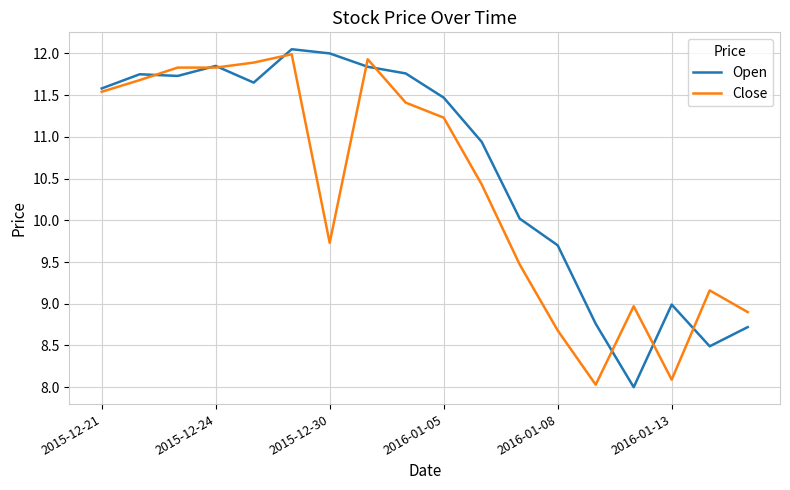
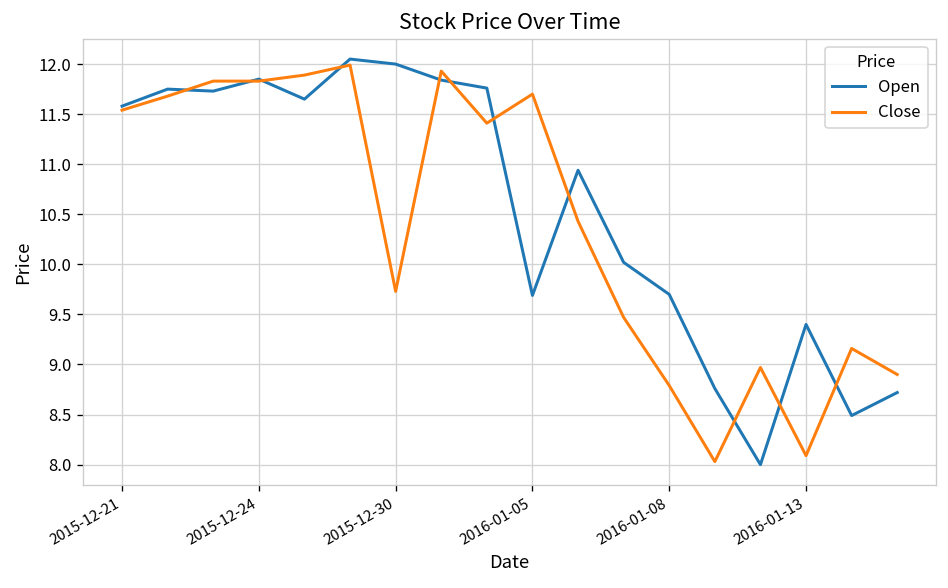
  {
    "Open": {
      "2015-12-21": 11.6,
      "2015-12-30": 12.0,
-     "2016-01-05": 11.5,
+     "2016-01-05": 9.7,
      "2016-01-08": 9.7,
-     "2016-01-13": 9.0
+     "2016-01-13": 9.4
    },
    "Close": {
      "2015-12-21": 11.5,
      "2015-12-30": 9.7,
-     "2016-01-05": 11.2,
-     "2016-01-08": 8.7,
+     "2016-01-05": 11.7,
+     "2016-01-08": 8.8,
      "2016-01-13": 8.1
    }
  }
